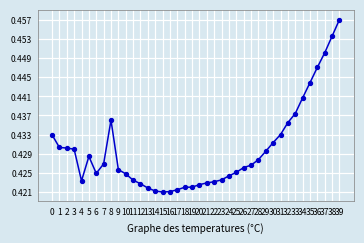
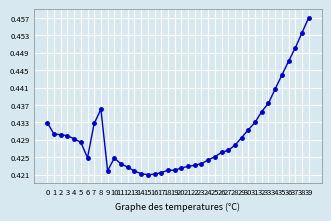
  {
    "0": 0.433,
    "1": 0.430,
    "2": 0.430,
    "3": 0.430,
-   "4": 0.423,
+   "4": 0.429,
    "5": 0.428,
    "6": 0.425,
-   "7": 0.427,
+   "7": 0.433,
    "8": 0.436,
-   "9": 0.425
+   "9": 0.422
  }
